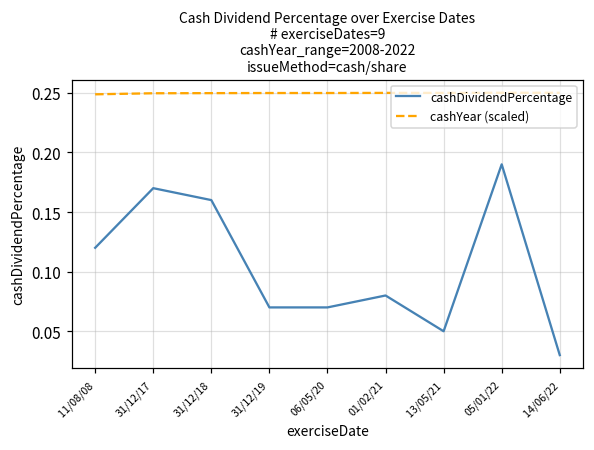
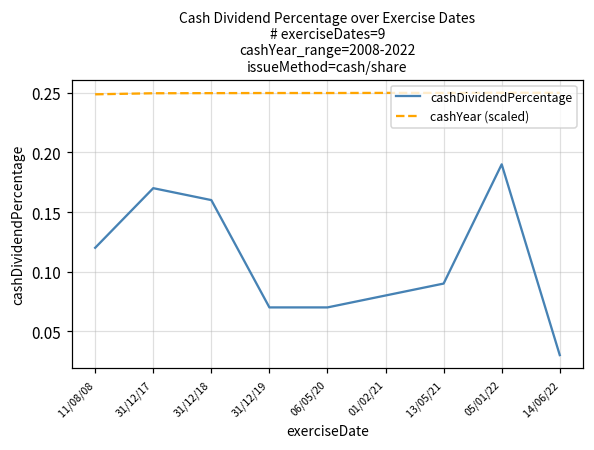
  {
    "cashDividendPercentage": {
      "11/08/08": 0.12,
      "31/12/17": 0.17,
      "31/12/18": 0.16,
      "31/12/19": 0.07,
      "06/05/20": 0.07,
      "01/02/21": 0.08,
-     "13/05/21": 0.05,
+     "13/05/21": 0.09,
      "05/01/22": 0.19,
      "14/06/22": 0.03
    },
    "cashYear (scaled)": {
      "11/08/08": 0.25,
      "31/12/17": 0.25,
      "31/12/18": 0.25,
      "31/12/19": 0.25,
      "06/05/20": 0.25,
      "01/02/21": 0.25
    }
  }
